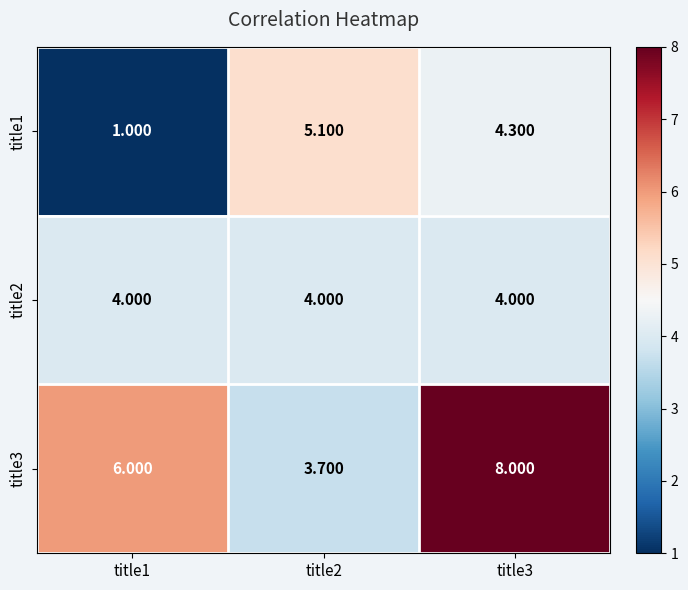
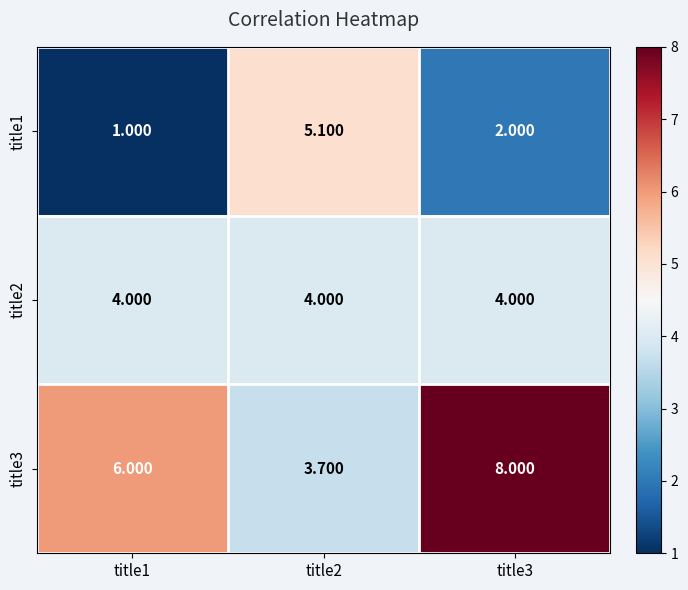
  {
    "title1": {
      "title1": 1.000,
      "title2": 5.100,
-     "title3": 4.300
+     "title3": 2.000
    },
    "title2": {
      "title1": 4.000,
      "title2": 4.000,
      "title3": 4.000
    },
    "title3": {
      "title1": 6.000,
      "title2": 3.700,
      "title3": 8.000
    }
  }
